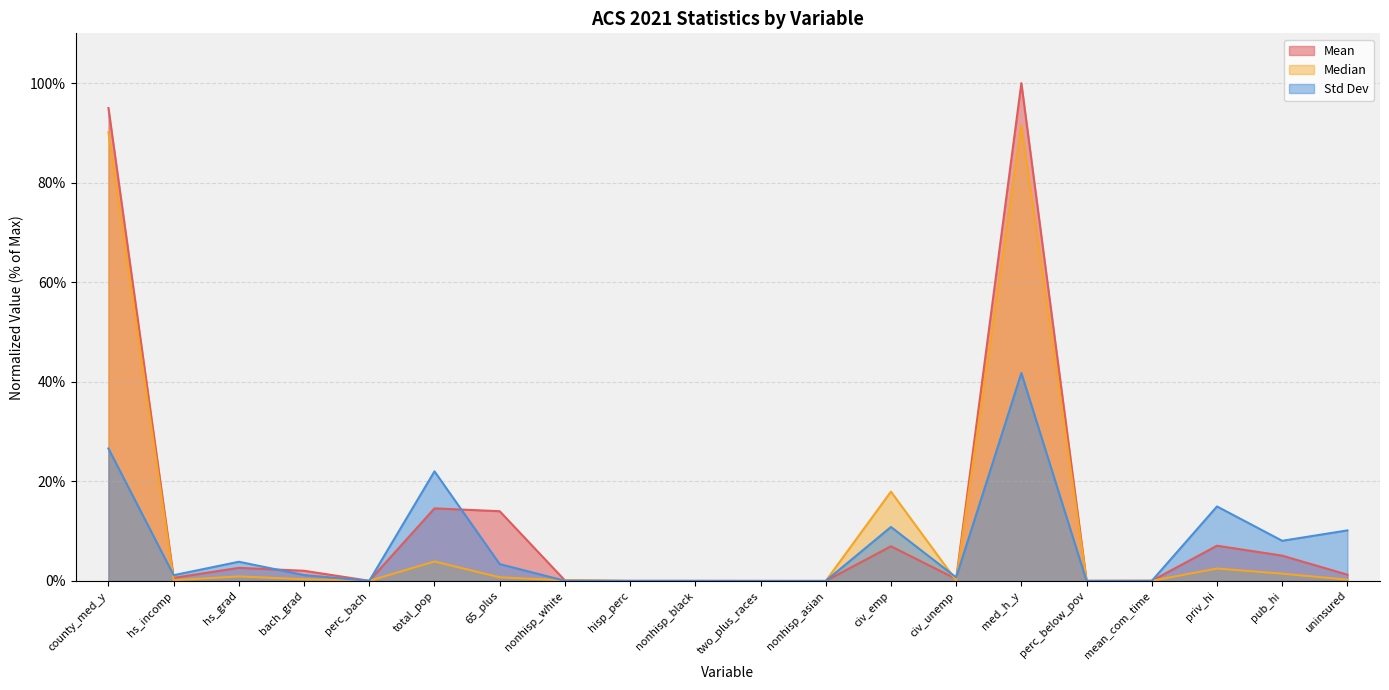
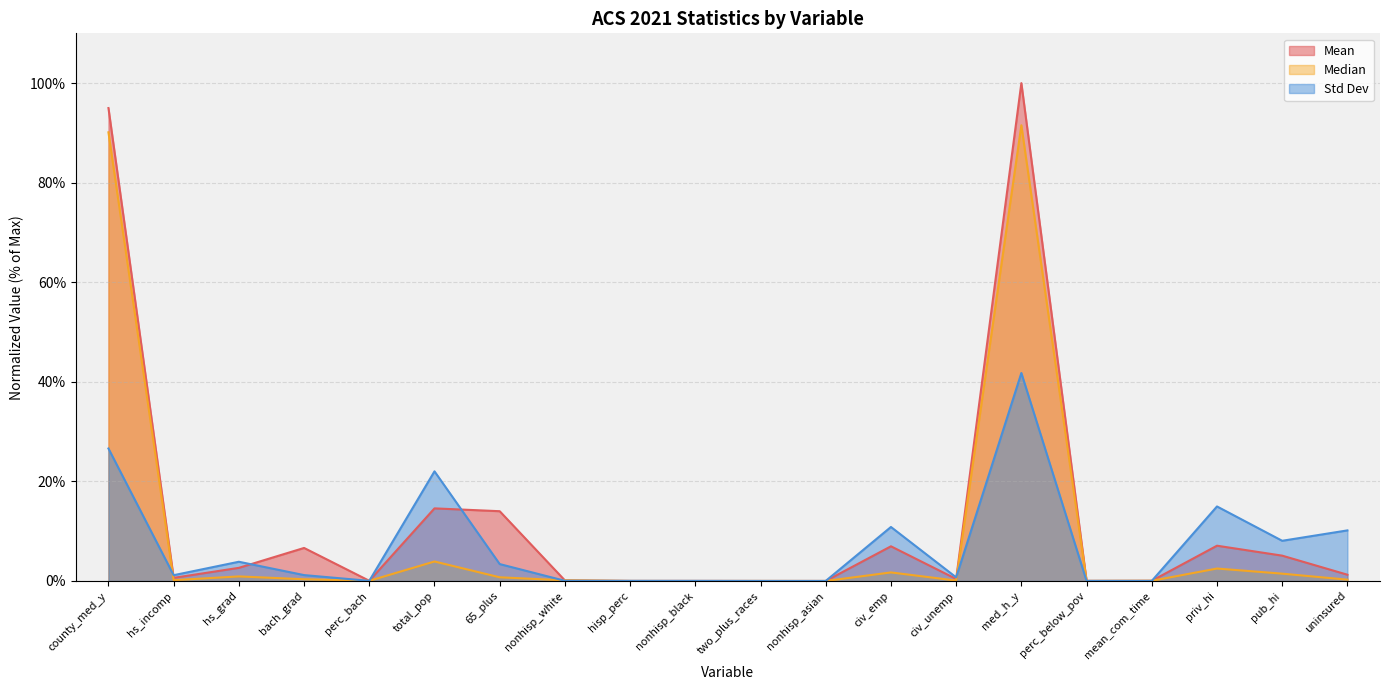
  {
    "Mean": {
      "county_med_y": "95%",
      "hs_grad": "3%",
-     "bach_grad": "2%",
+     "bach_grad": "7%",
      "total_pop": "15%",
      "65_plus": "14%",
      "civ_emp": "7%",
      "med_h_y": "100%",
      "priv_hi": "7%",
      "pub_hi": "5%",
      "uninsured": "1%"
    },
    "Median": {
      "county_med_y": "90%",
      "hs_grad": "1%",
      "bach_grad": "0%",
      "total_pop": "4%",
      "65_plus": "1%",
-     "civ_emp": "18%",
+     "civ_emp": "2%",
      "med_h_y": "92%",
      "priv_hi": "3%",
      "pub_hi": "1%",
      "uninsured": "0%"
    },
    "Std Dev": {
      "county_med_y": "27%",
      "hs_incomp": "1%",
      "hs_grad": "4%",
      "bach_grad": "1%",
      "total_pop": "22%",
      "65_plus": "3%",
      "civ_emp": "11%",
      "med_h_y": "42%",
      "priv_hi": "15%",
      "pub_hi": "8%",
      "uninsured": "10%"
    }
  }
